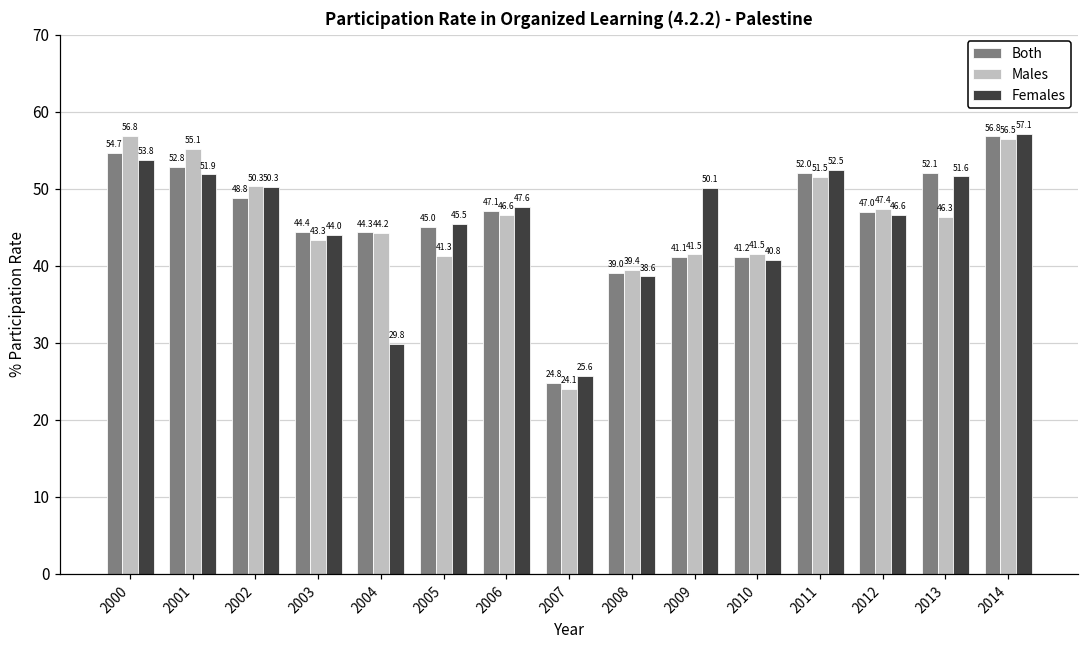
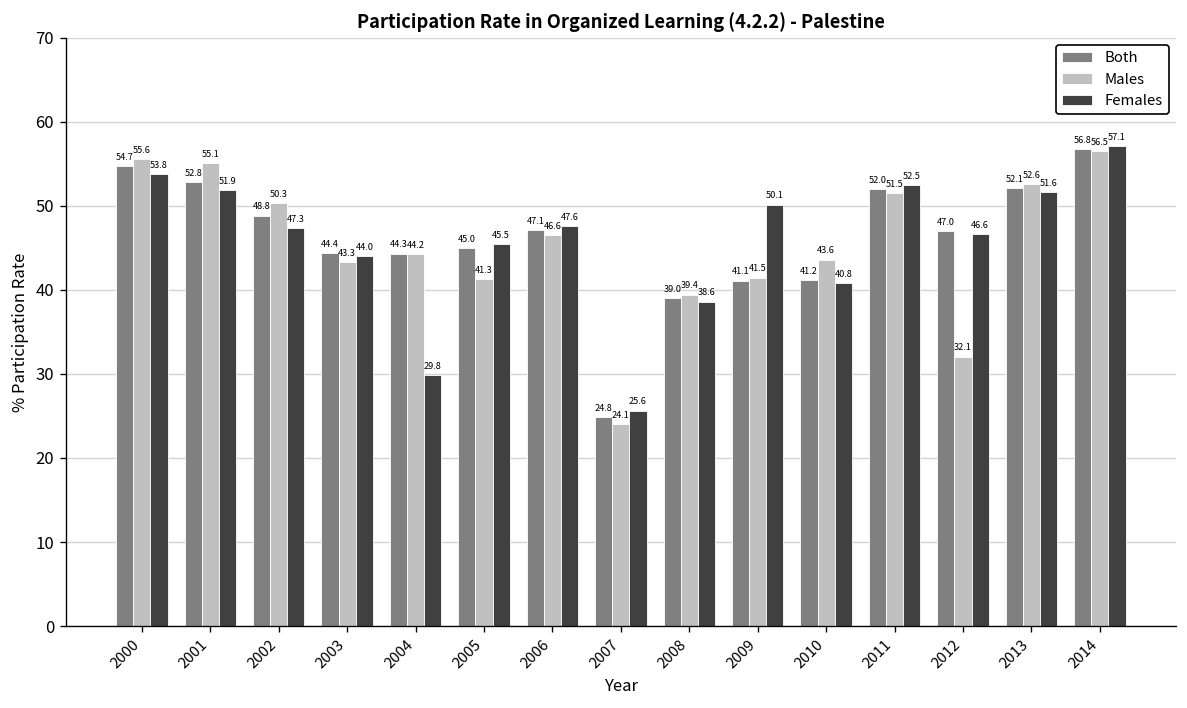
  {
    "Both": {
      "2000": 54.7,
      "2001": 52.8,
      "2002": 48.8,
      "2003": 44.4,
      "2004": 44.3,
      "2005": 45.0,
      "2006": 47.1,
      "2007": 24.8,
      "2008": 39.0,
      "2009": 41.1,
      "2010": 41.2,
      "2011": 52.0,
      "2012": 47.0,
      "2013": 52.1,
      "2014": 56.8
    },
    "Males": {
-     "2000": 56.8,
+     "2000": 55.6,
      "2001": 55.1,
      "2002": 50.3,
      "2003": 43.3,
      "2004": 44.2,
      "2005": 41.3,
      "2006": 46.6,
      "2007": 24.1,
      "2008": 39.4,
      "2009": 41.5,
-     "2010": 41.5,
+     "2010": 43.6,
      "2011": 51.5,
-     "2012": 47.4,
-     "2013": 46.3,
+     "2012": 32.1,
+     "2013": 52.6,
      "2014": 56.5
    },
    "Females": {
      "2000": 53.8,
      "2001": 51.9,
-     "2002": 50.3,
+     "2002": 47.3,
      "2003": 44.0,
      "2004": 29.8,
      "2005": 45.5,
      "2006": 47.6,
      "2007": 25.6,
      "2008": 38.6,
      "2009": 50.1,
      "2010": 40.8,
      "2011": 52.5,
      "2012": 46.6,
      "2013": 51.6,
      "2014": 57.1
    }
  }
